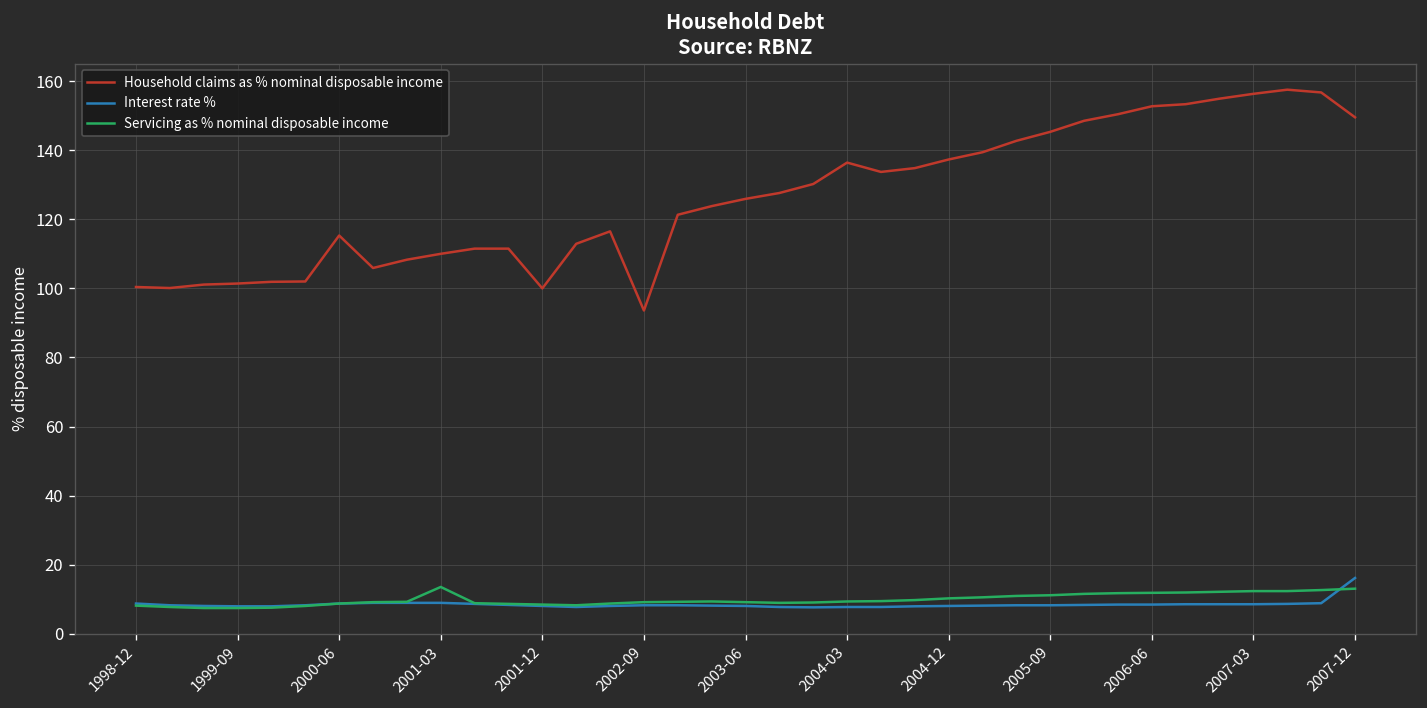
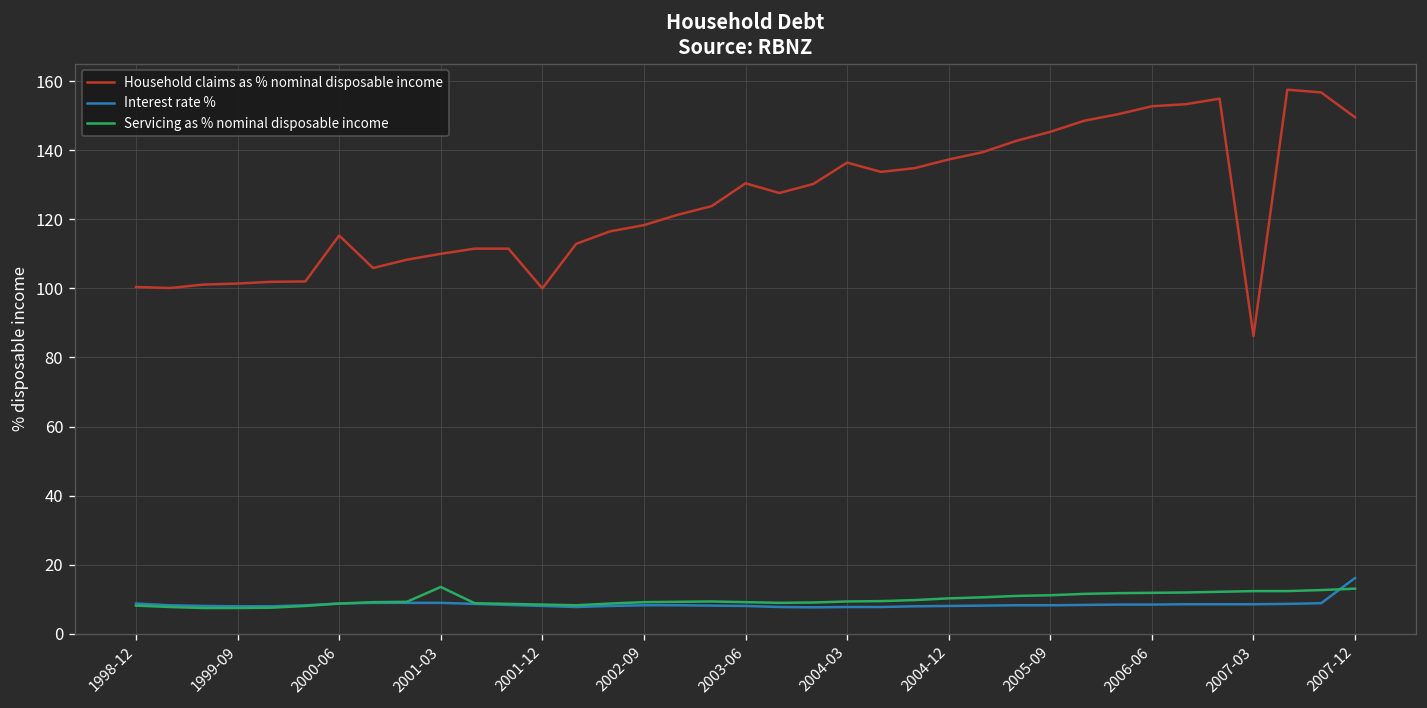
  {
    "Household claims as % nominal disposable income": {
      "1998-12": 100,
      "1999-09": 101,
      "2000-06": 115,
      "2001-03": 110,
      "2001-12": 100,
-     "2002-09": 94,
-     "2003-06": 126,
+     "2002-09": 118,
+     "2003-06": 130,
      "2004-03": 136,
      "2004-12": 137,
      "2005-09": 145,
      "2006-06": 153,
-     "2007-03": 156,
+     "2007-03": 86,
      "2007-12": 150
    },
    "Interest rate %": {
      "2001-03": 9,
      "2002-09": 8,
      "2003-06": 8,
      "2004-03": 8,
      "2004-12": 8,
      "2005-09": 8,
      "2006-06": 9,
      "2007-03": 9,
      "2007-12": 16
    },
    "Servicing as % nominal disposable income": {
      "2001-03": 14,
      "2002-09": 9,
      "2003-06": 9,
      "2004-03": 9,
      "2004-12": 10,
      "2005-09": 11,
      "2006-06": 12,
      "2007-03": 12,
      "2007-12": 13
    }
  }
